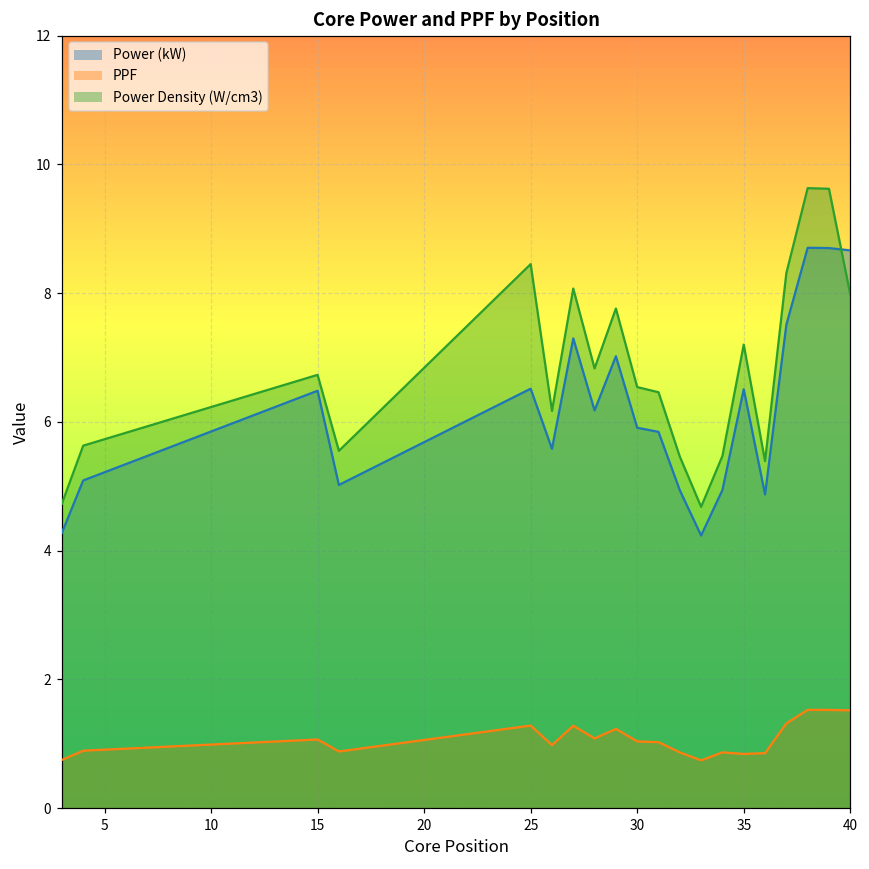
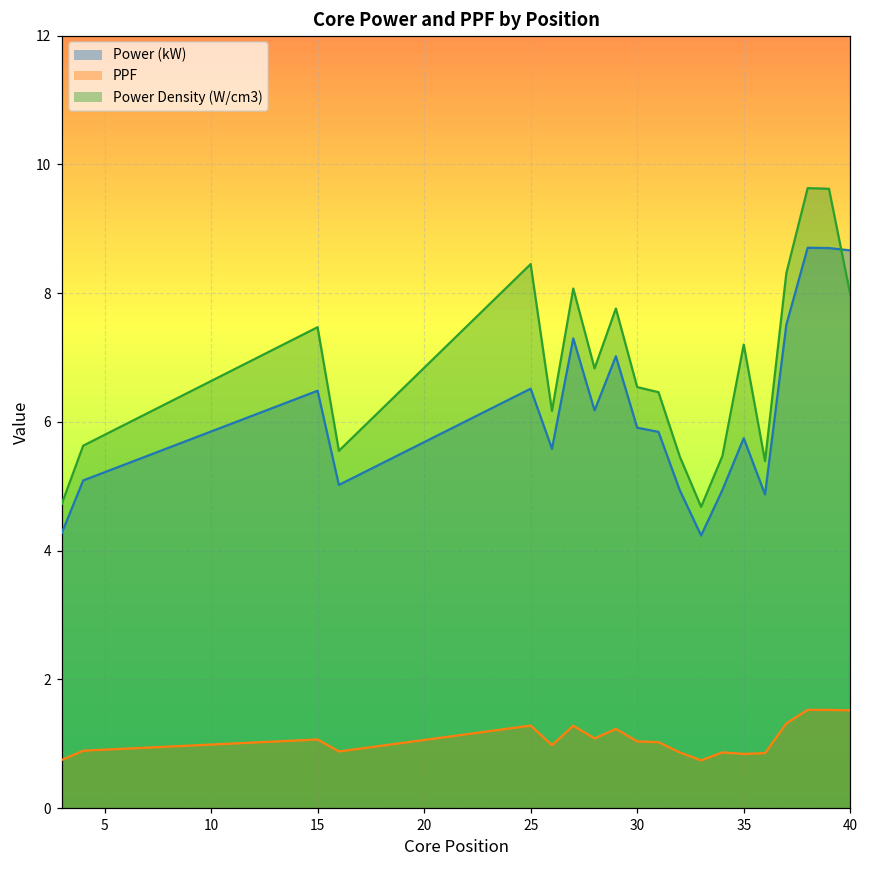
  {
    "Power (kW)": {
      "15": 6.5,
      "25": 6.5,
      "30": 5.9,
-     "35": 6.5,
+     "35": 5.7,
      "40": 8.7
    },
    "PPF": {
      "15": 1.1,
      "25": 1.3,
      "30": 1.0,
      "35": 0.8,
      "40": 1.5
    },
    "Power Density (W/cm3)": {
-     "15": 6.7,
+     "15": 7.5,
      "25": 8.5,
      "30": 6.5,
      "35": 7.2,
      "40": 8.0
    }
  }
